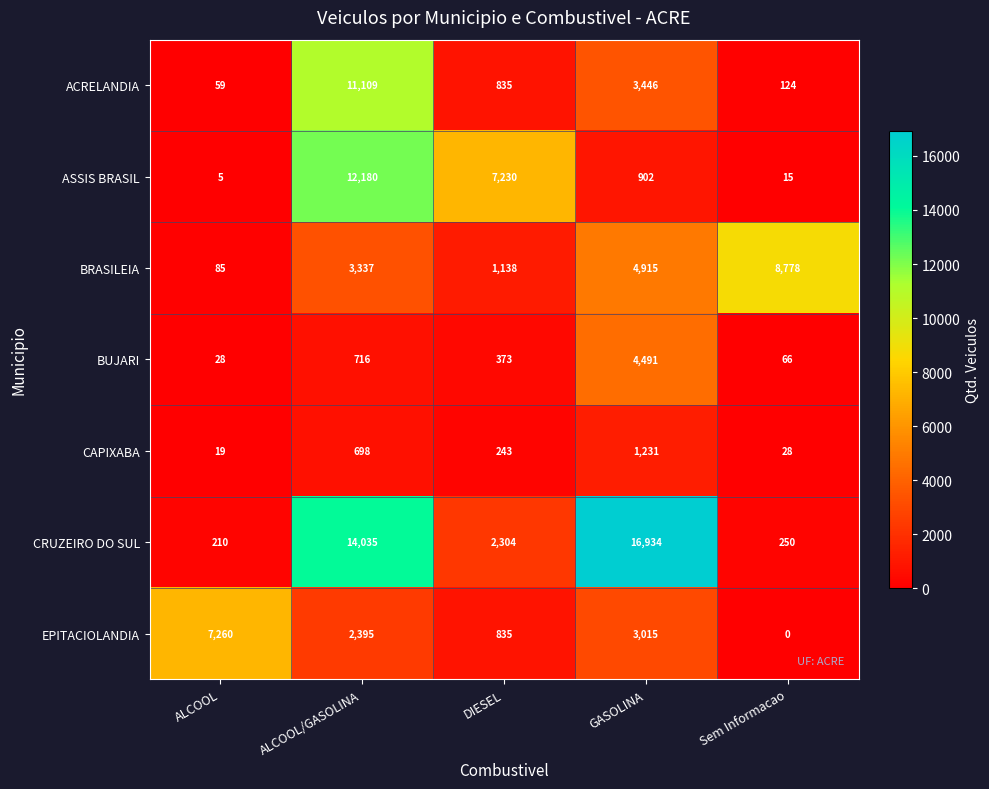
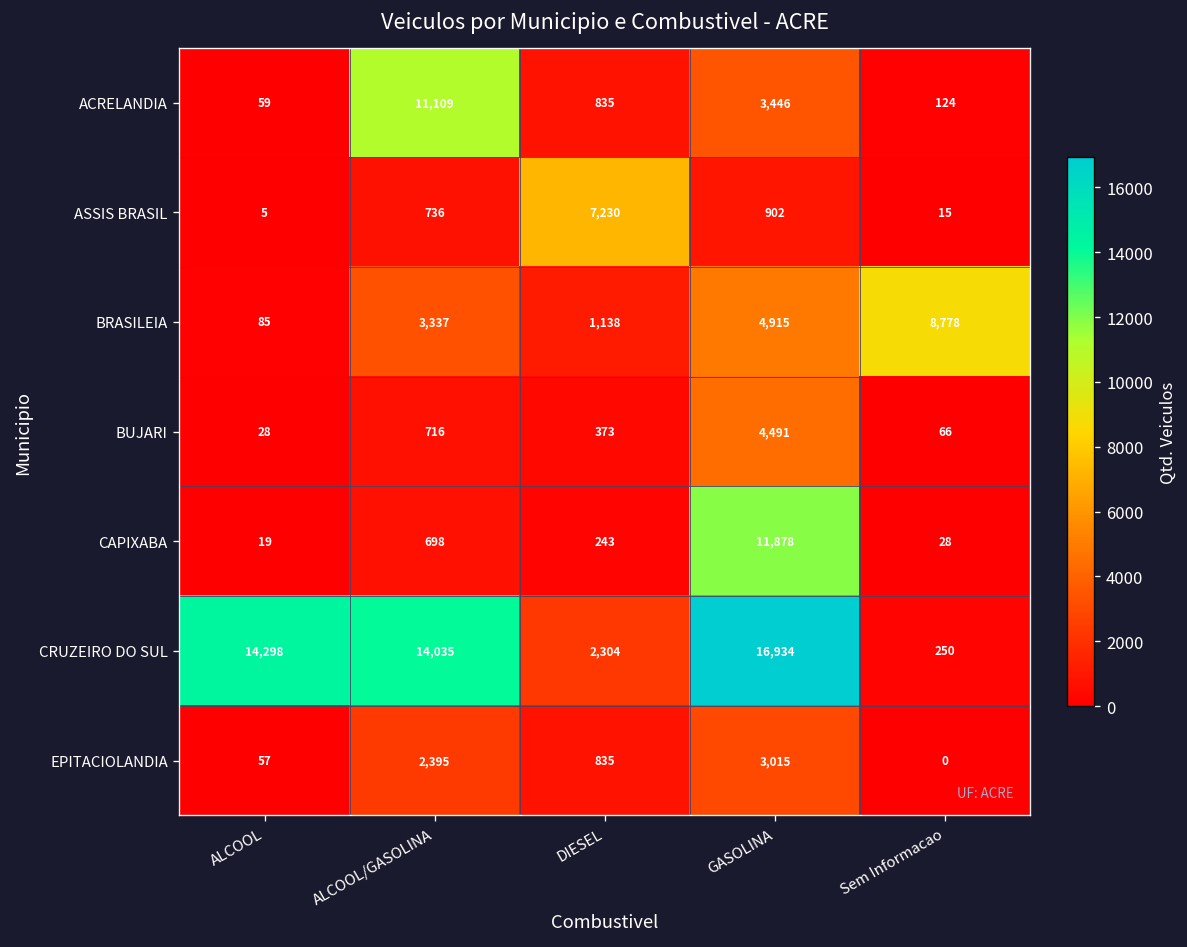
  {
    "ACRELANDIA": {
      "ALCOOL": "59",
      "ALCOOL/GASOLINA": "11,109",
      "DIESEL": "835",
      "GASOLINA": "3,446",
      "Sem Informacao": "124"
    },
    "ASSIS BRASIL": {
      "ALCOOL": "5",
-     "ALCOOL/GASOLINA": "12,180",
+     "ALCOOL/GASOLINA": "736",
      "DIESEL": "7,230",
      "GASOLINA": "902",
      "Sem Informacao": "15"
    },
    "BRASILEIA": {
      "ALCOOL": "85",
      "ALCOOL/GASOLINA": "3,337",
      "DIESEL": "1,138",
      "GASOLINA": "4,915",
      "Sem Informacao": "8,778"
    },
    "BUJARI": {
      "ALCOOL": "28",
      "ALCOOL/GASOLINA": "716",
      "DIESEL": "373",
      "GASOLINA": "4,491",
      "Sem Informacao": "66"
    },
    "CAPIXABA": {
      "ALCOOL": "19",
      "ALCOOL/GASOLINA": "698",
      "DIESEL": "243",
-     "GASOLINA": "1,231",
+     "GASOLINA": "11,878",
      "Sem Informacao": "28"
    },
    "CRUZEIRO DO SUL": {
-     "ALCOOL": "210",
+     "ALCOOL": "14,298",
      "ALCOOL/GASOLINA": "14,035",
      "DIESEL": "2,304",
      "GASOLINA": "16,934",
      "Sem Informacao": "250"
    },
    "EPITACIOLANDIA": {
-     "ALCOOL": "7,260",
+     "ALCOOL": "57",
      "ALCOOL/GASOLINA": "2,395",
      "DIESEL": "835",
      "GASOLINA": "3,015"
    }
  }
